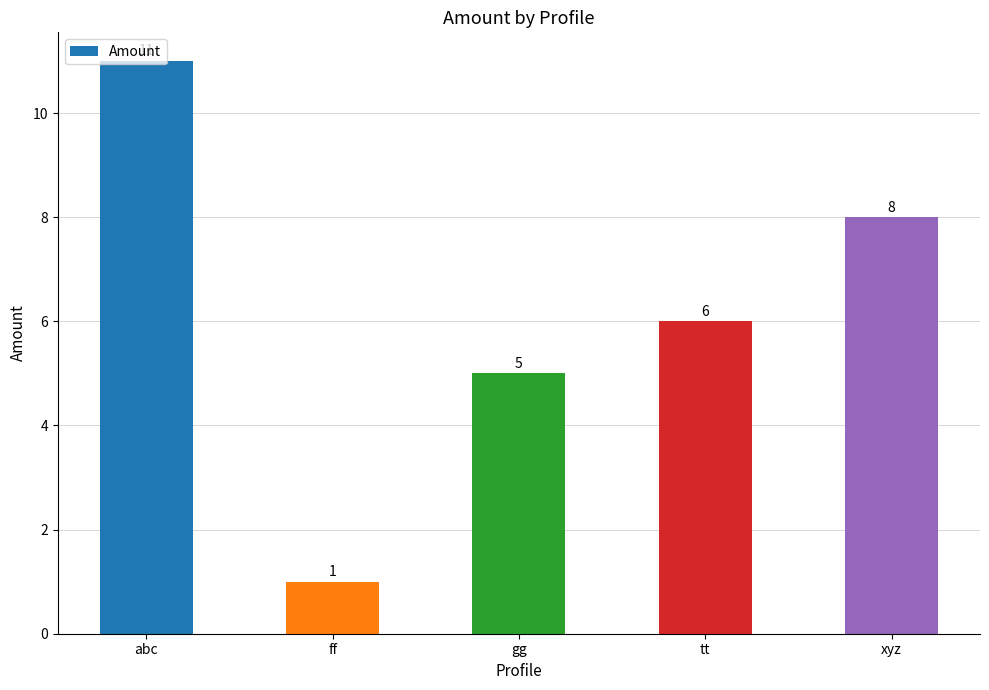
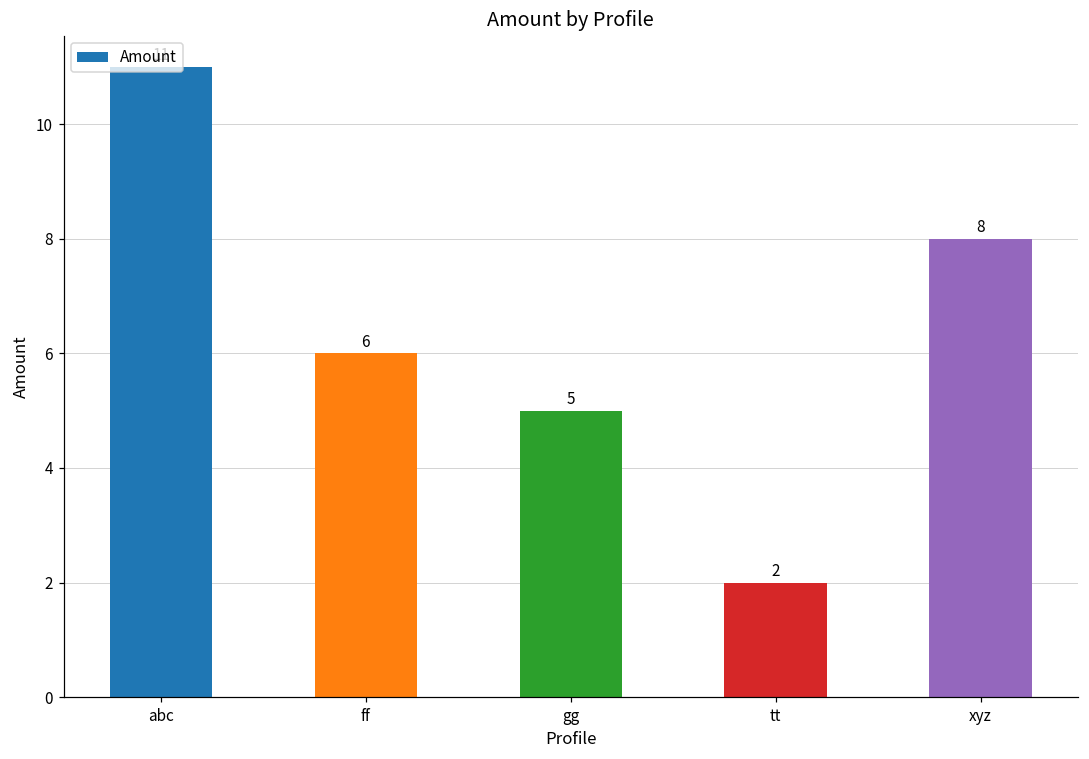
  {
-   "ff": 1,
+   "ff": 6,
    "gg": 5,
-   "tt": 6,
+   "tt": 2,
    "xyz": 8
  }
